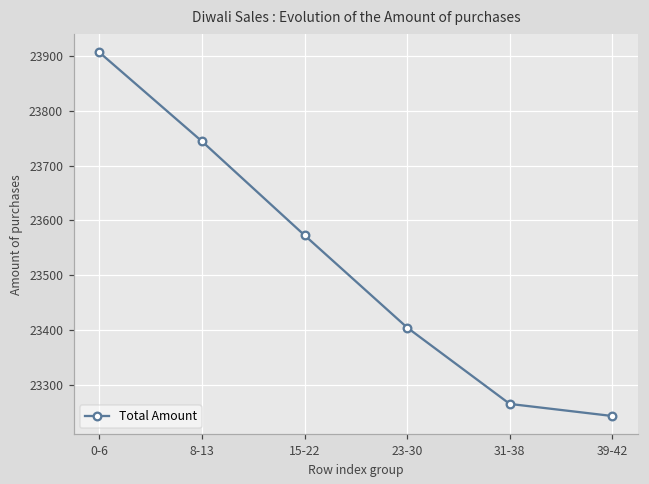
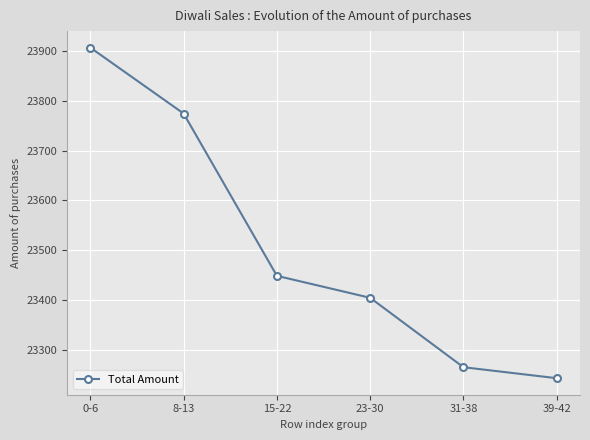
  {
    "0-6": 23910,
-   "8-13": 23740,
-   "15-22": 23570,
+   "8-13": 23770,
+   "15-22": 23450,
    "23-30": 23410,
    "31-38": 23270,
    "39-42": 23240
  }
